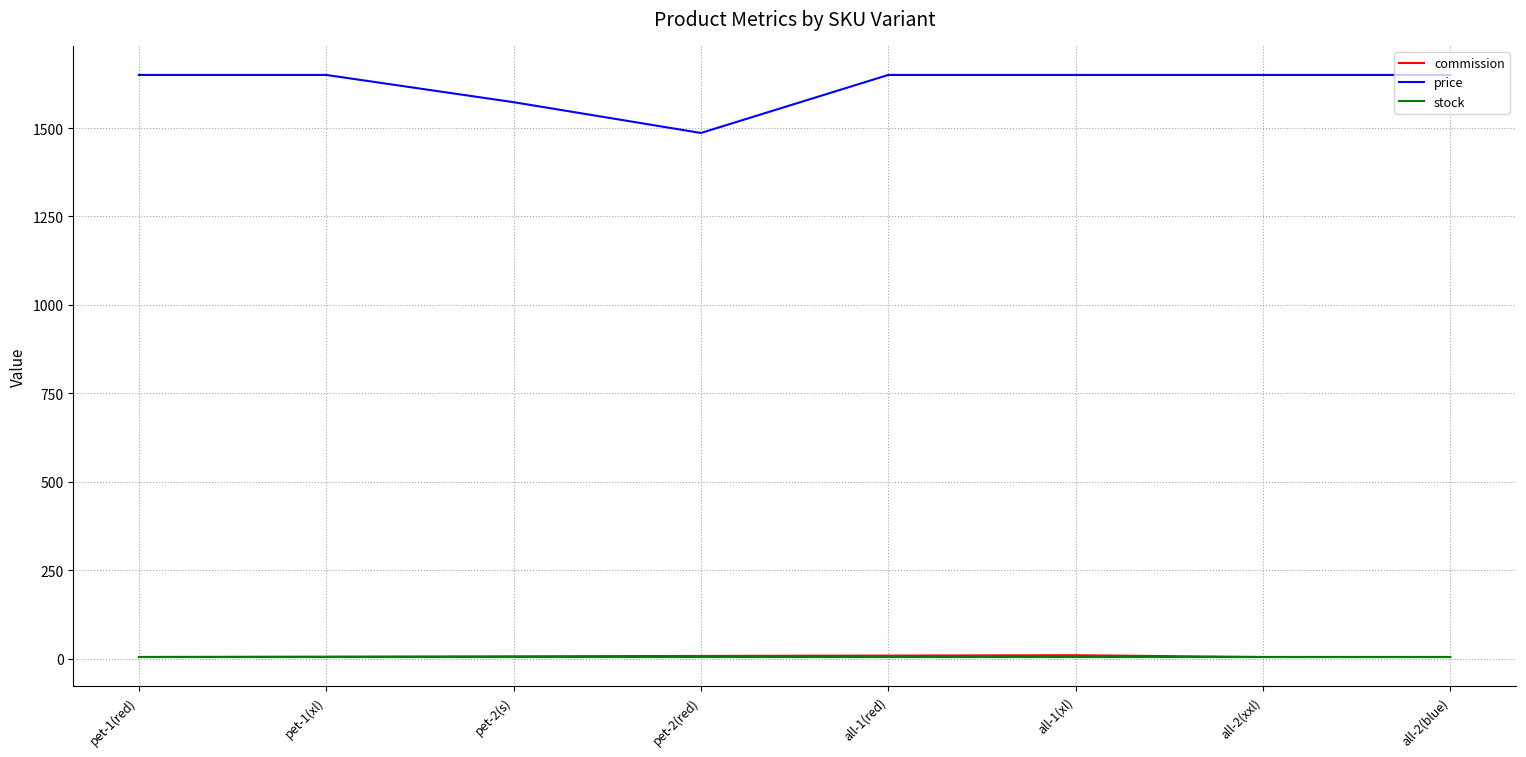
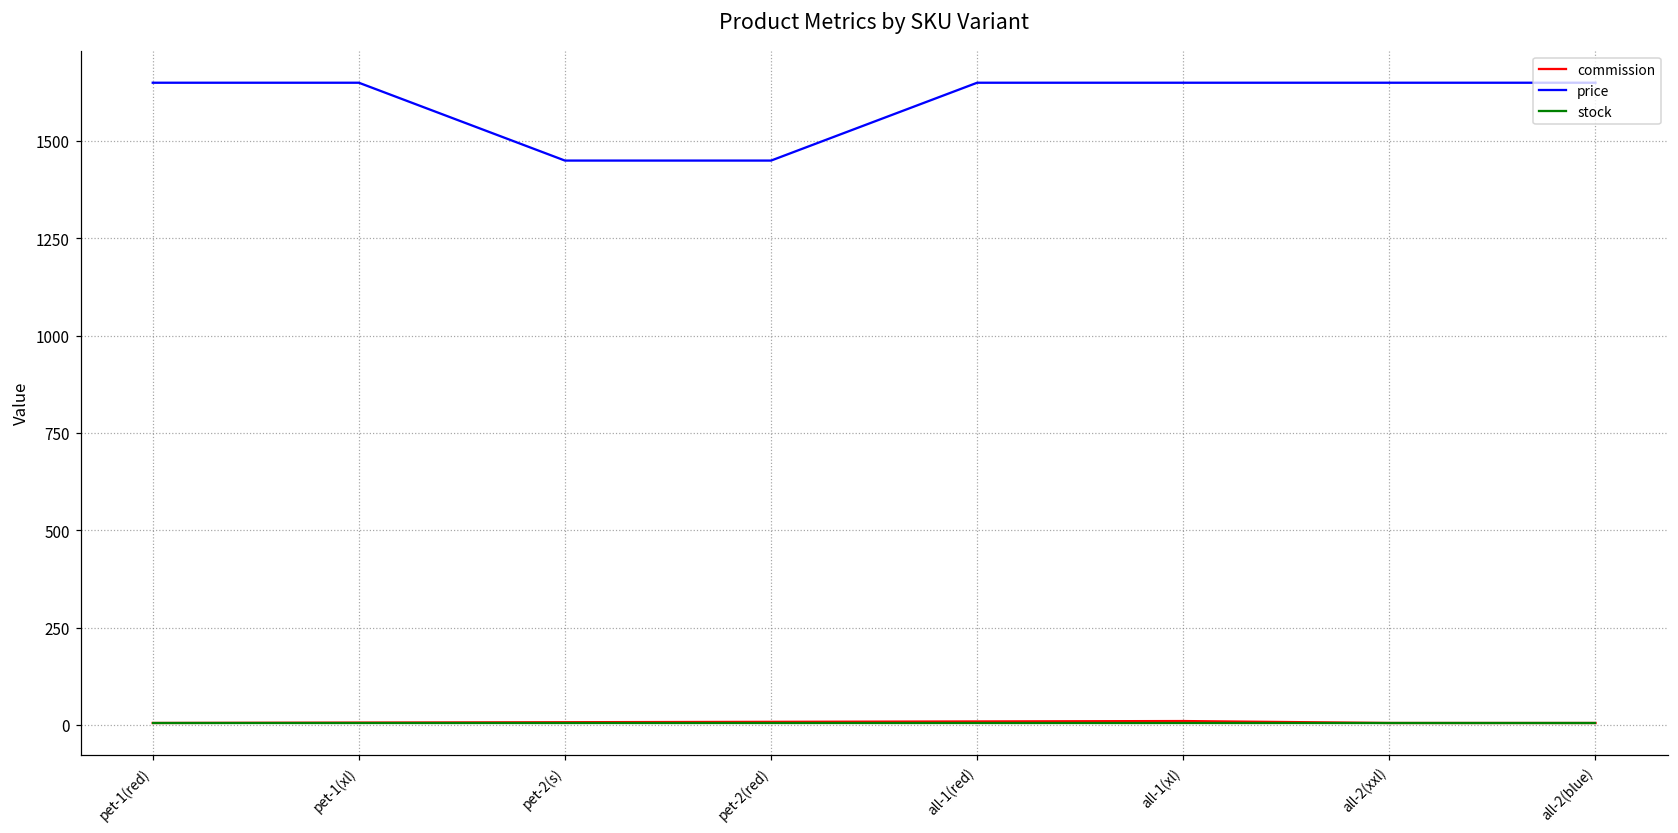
  {
    "price": {
      "pet-1(red)": 1650,
      "pet-1(xl)": 1650,
-     "pet-2(s)": 1570,
-     "pet-2(red)": 1490,
+     "pet-2(s)": 1450,
+     "pet-2(red)": 1450,
      "all-1(red)": 1650,
      "all-1(xl)": 1650,
      "all-2(xxl)": 1650
    }
  }
